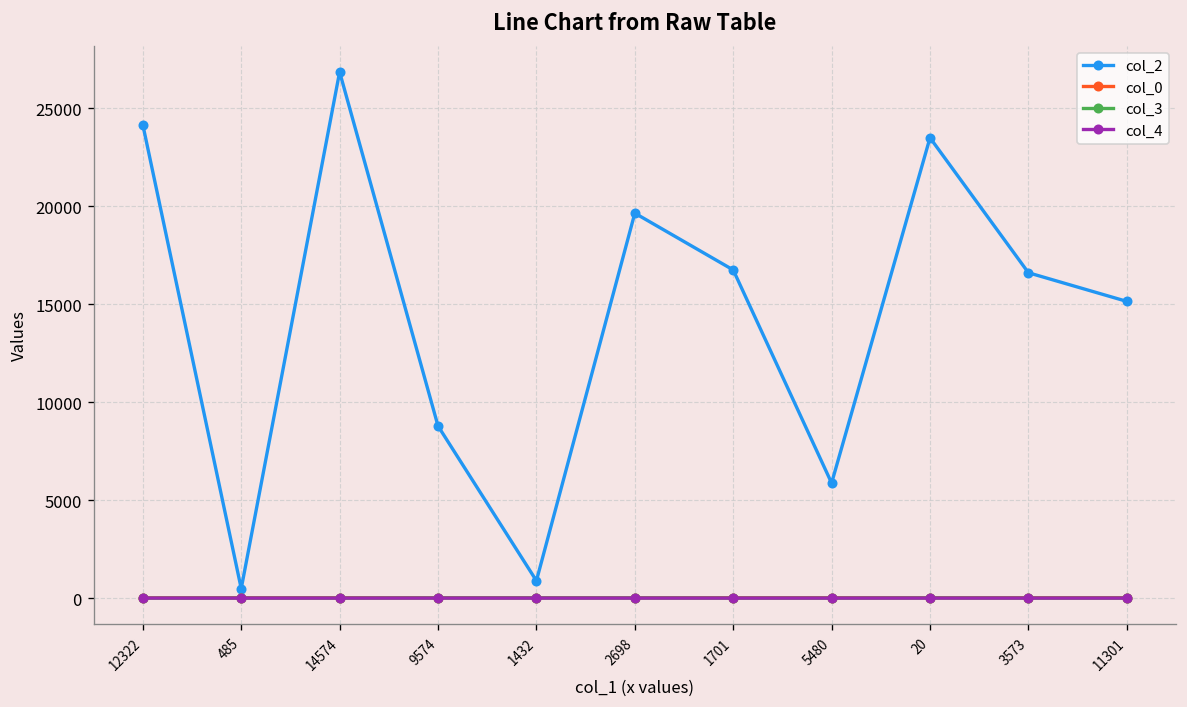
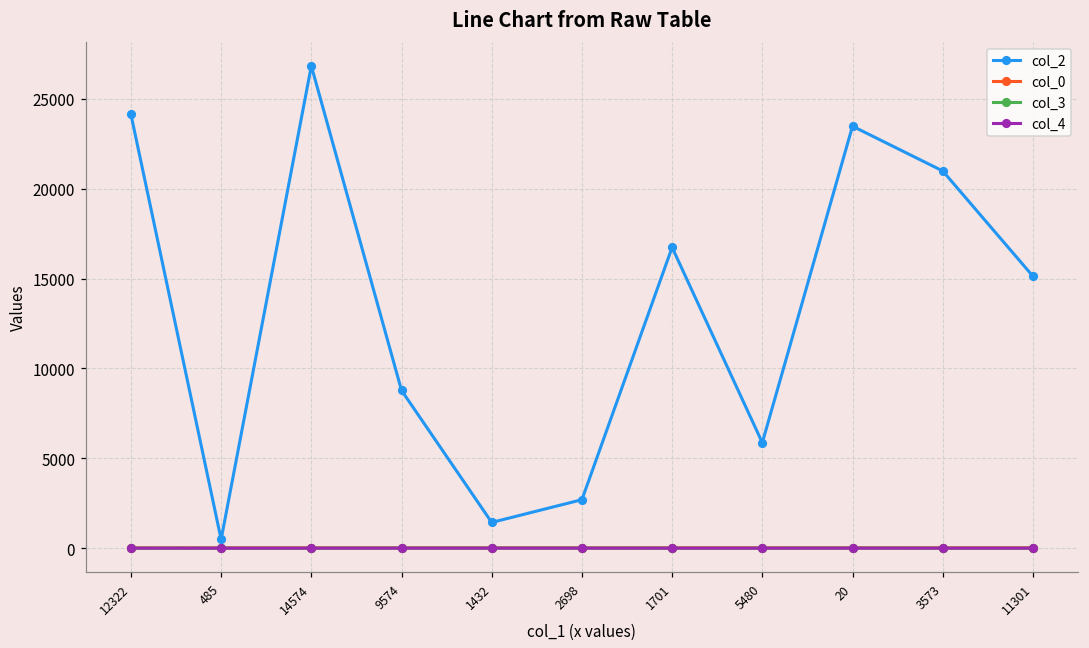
  {
    "col_2": {
      "12322": 24100,
      "485": 500,
      "14574": 26800,
      "9574": 8800,
-     "1432": 900,
-     "2698": 19600,
+     "1432": 1400,
+     "2698": 2700,
      "1701": 16700,
      "5480": 5900,
      "20": 23500,
-     "3573": 16600,
+     "3573": 21000,
      "11301": 15100
    },
    "col_4": {
      "12322": 0,
      "485": 0,
      "14574": 0,
      "9574": 0,
      "1432": 0,
      "2698": 0,
      "1701": 0,
      "5480": 0,
      "20": 0,
      "3573": 0,
      "11301": 0
    }
  }
